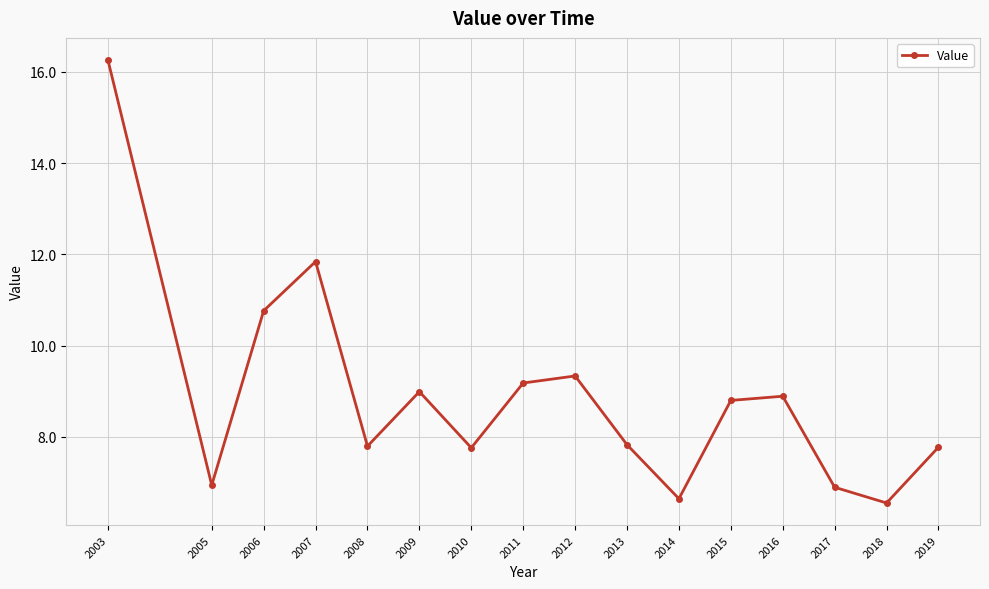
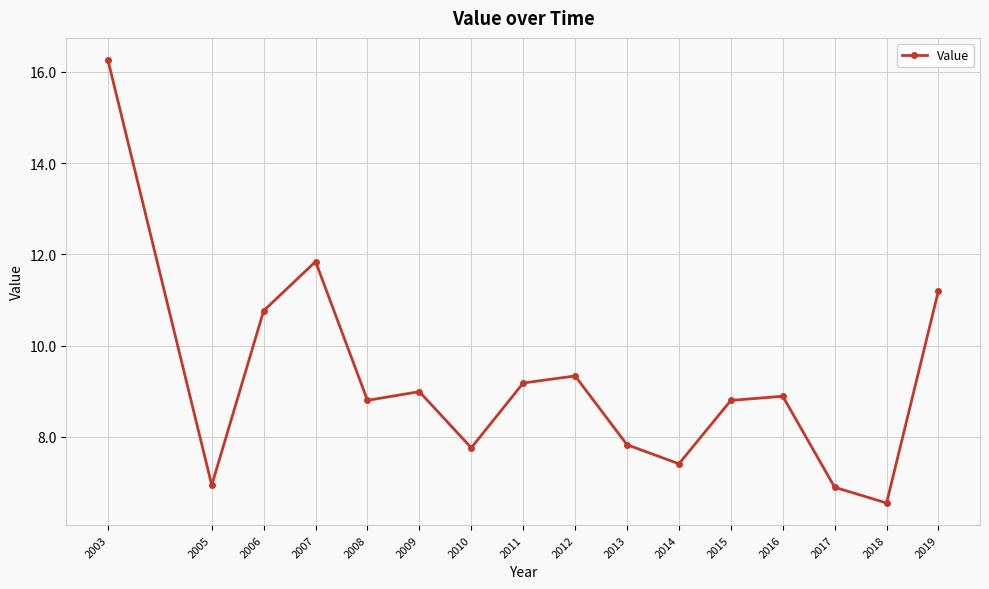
  {
    "2003": 16.3,
    "2005": 6.9,
    "2006": 10.8,
    "2007": 11.8,
-   "2008": 7.8,
+   "2008": 8.8,
    "2009": 9.0,
    "2010": 7.8,
    "2011": 9.2,
    "2012": 9.3,
    "2013": 7.8,
-   "2014": 6.6,
+   "2014": 7.4,
    "2015": 8.8,
    "2016": 8.9,
    "2017": 6.9,
    "2018": 6.6,
-   "2019": 7.8
+   "2019": 11.2
  }
